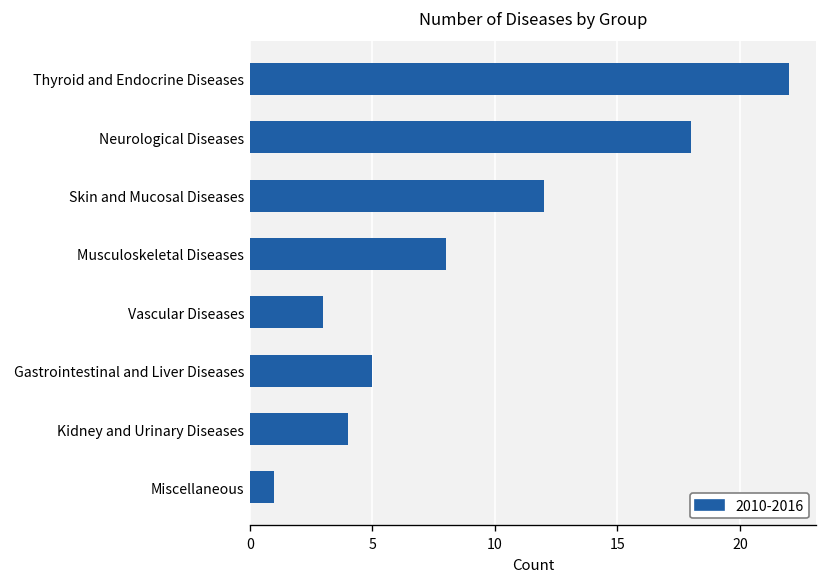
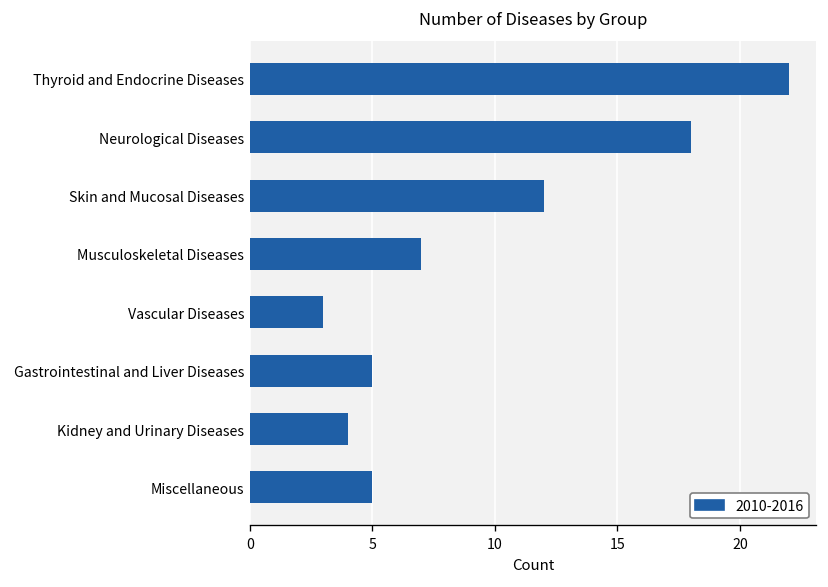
  {
    "Thyroid and Endocrine Diseases": 22,
    "Neurological Diseases": 18,
    "Skin and Mucosal Diseases": 12,
-   "Musculoskeletal Diseases": 8,
+   "Musculoskeletal Diseases": 7,
    "Vascular Diseases": 3,
    "Gastrointestinal and Liver Diseases": 5,
    "Kidney and Urinary Diseases": 4,
-   "Miscellaneous": 1
+   "Miscellaneous": 5
  }
